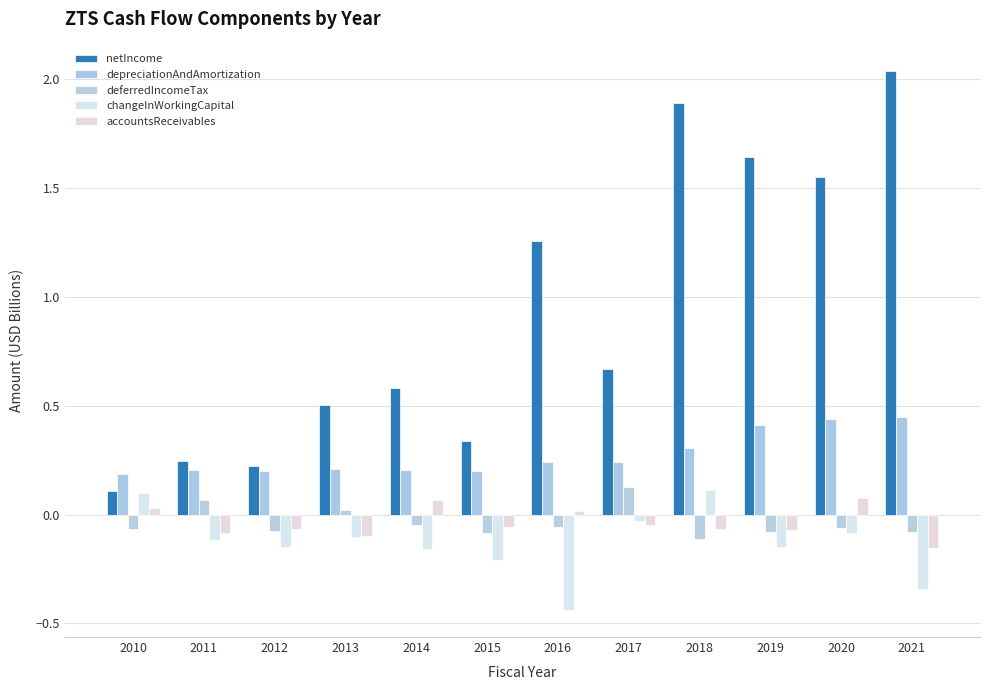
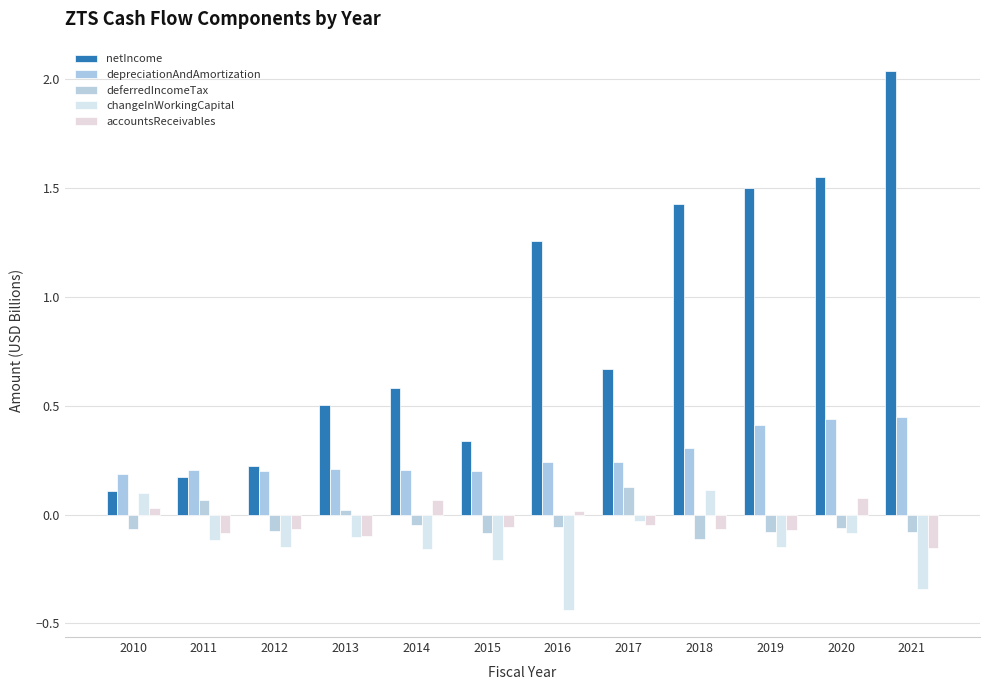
  {
    "netIncome": {
      "2010": 0.11,
-     "2011": 0.25,
+     "2011": 0.17,
      "2012": 0.23,
      "2013": 0.50,
      "2014": 0.58,
      "2015": 0.34,
      "2016": 1.26,
      "2017": 0.67,
-     "2018": 1.89,
-     "2019": 1.65,
+     "2018": 1.43,
+     "2019": 1.50,
      "2020": 1.55,
      "2021": 2.04
    }
  }
